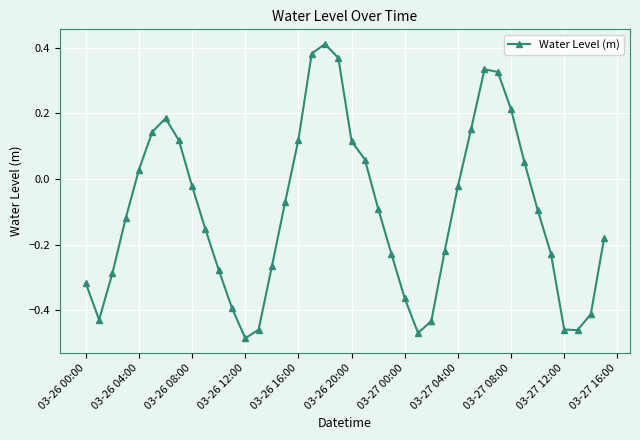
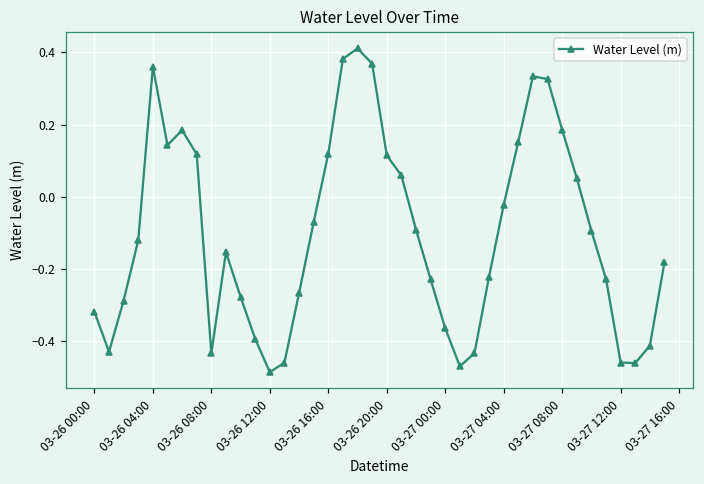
  {
    "03-26 00:00": -0.32,
-   "03-26 04:00": 0.03,
-   "03-26 08:00": -0.02,
+   "03-26 04:00": 0.36,
+   "03-26 08:00": -0.43,
    "03-26 12:00": -0.48,
    "03-26 16:00": 0.12,
    "03-26 20:00": 0.12,
    "03-27 00:00": -0.36,
    "03-27 04:00": -0.02,
-   "03-27 08:00": 0.21,
+   "03-27 08:00": 0.19,
    "03-27 12:00": -0.46
  }
